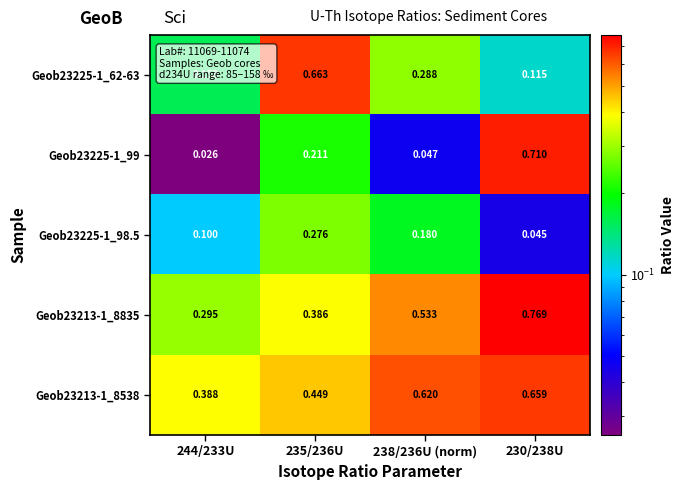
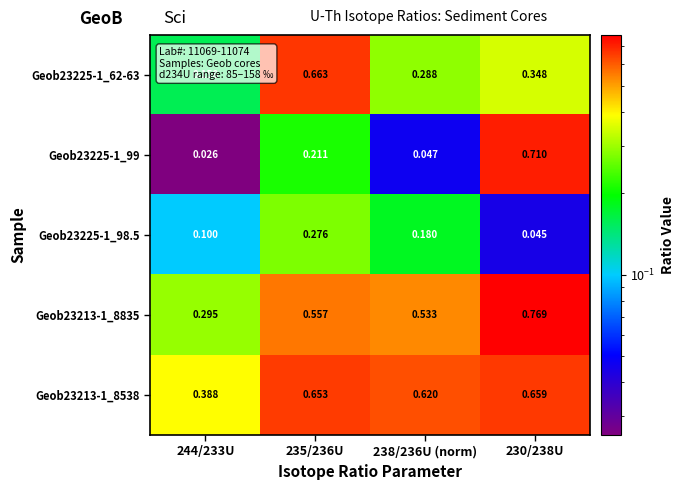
  {
    "Geob23225-1_62-63": {
      "235/236U": 0.663,
      "238/236U (norm)": 0.288,
-     "230/238U": 0.115
+     "230/238U": 0.348
    },
    "Geob23225-1_99": {
      "244/233U": 0.026,
      "235/236U": 0.211,
      "238/236U (norm)": 0.047,
      "230/238U": 0.710
    },
    "Geob23225-1_98.5": {
      "244/233U": 0.100,
      "235/236U": 0.276,
      "238/236U (norm)": 0.180,
      "230/238U": 0.045
    },
    "Geob23213-1_8835": {
      "244/233U": 0.295,
-     "235/236U": 0.386,
+     "235/236U": 0.557,
      "238/236U (norm)": 0.533,
      "230/238U": 0.769
    },
    "Geob23213-1_8538": {
      "244/233U": 0.388,
-     "235/236U": 0.449,
+     "235/236U": 0.653,
      "238/236U (norm)": 0.620,
      "230/238U": 0.659
    }
  }
